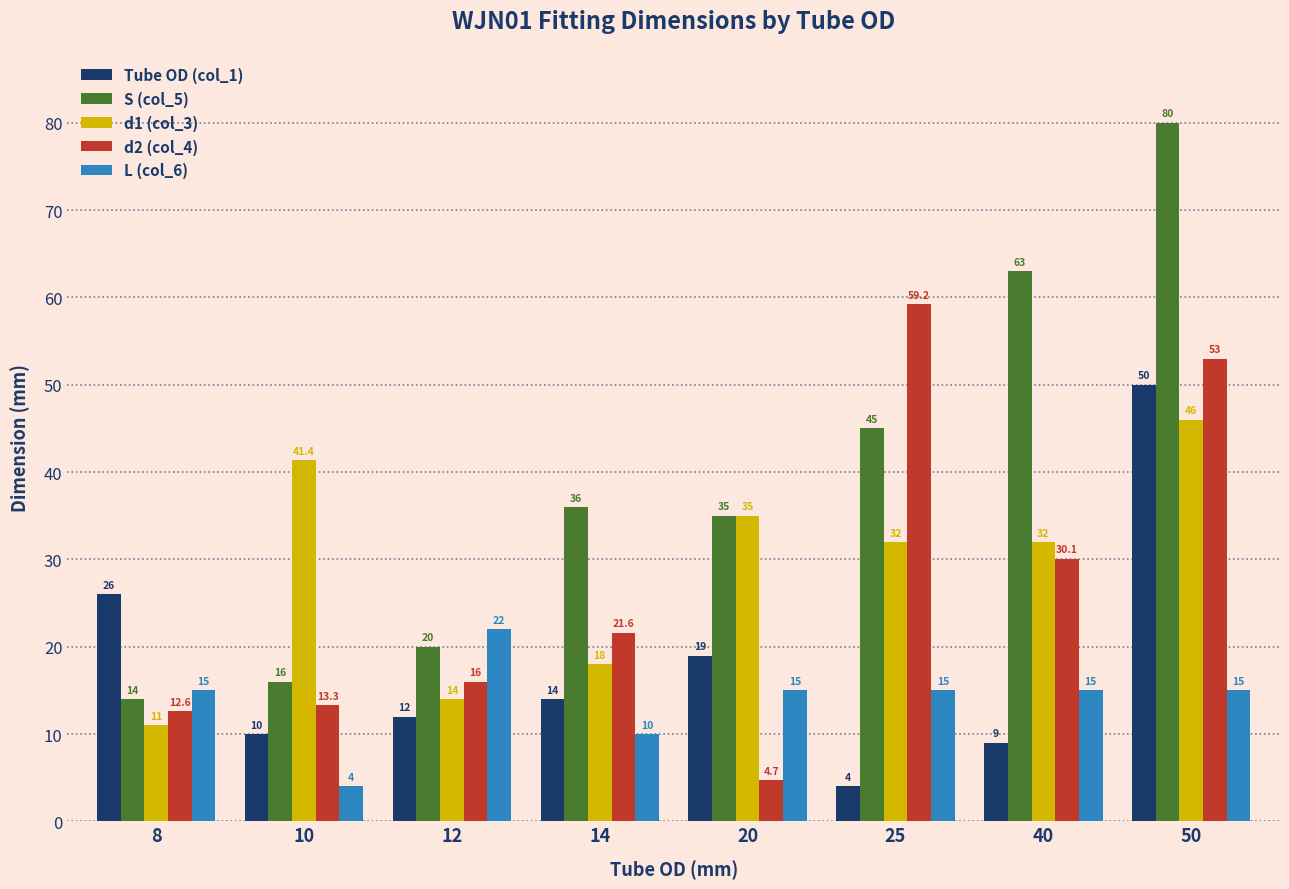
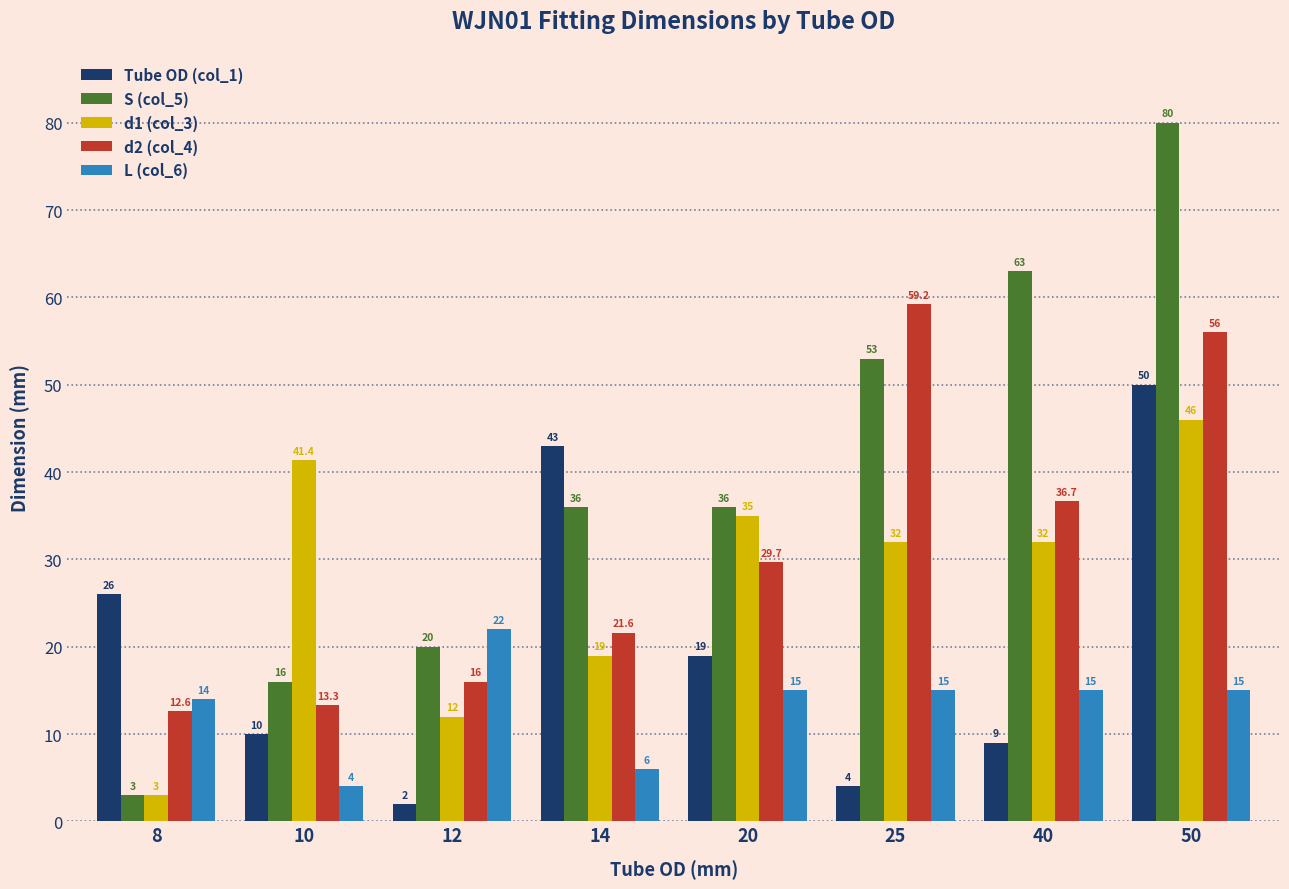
  {
    "Tube OD (col_1)": {
      "8": 26,
      "10": 10,
-     "12": 12,
-     "14": 14,
+     "12": 2,
+     "14": 43,
      "20": 19,
      "25": 4,
      "40": 9,
      "50": 50
    },
    "S (col_5)": {
-     "8": 14,
+     "8": 3,
      "10": 16,
      "12": 20,
      "14": 36,
-     "20": 35,
-     "25": 45,
+     "20": 36,
+     "25": 53,
      "40": 63,
      "50": 80
    },
    "d1 (col_3)": {
-     "8": 11,
+     "8": 3,
      "10": 41.4,
-     "12": 14,
-     "14": 18,
+     "12": 12,
+     "14": 19,
      "20": 35,
      "25": 32,
      "40": 32,
      "50": 46
    },
    "d2 (col_4)": {
      "8": 12.6,
      "10": 13.3,
      "12": 16,
      "14": 21.6,
-     "20": 4.7,
+     "20": 29.7,
      "25": 59.2,
-     "40": 30.1,
-     "50": 53
+     "40": 36.7,
+     "50": 56
    },
    "L (col_6)": {
-     "8": 15,
+     "8": 14,
      "10": 4,
      "12": 22,
-     "14": 10,
+     "14": 6,
      "20": 15,
      "25": 15,
      "40": 15,
      "50": 15
    }
  }
